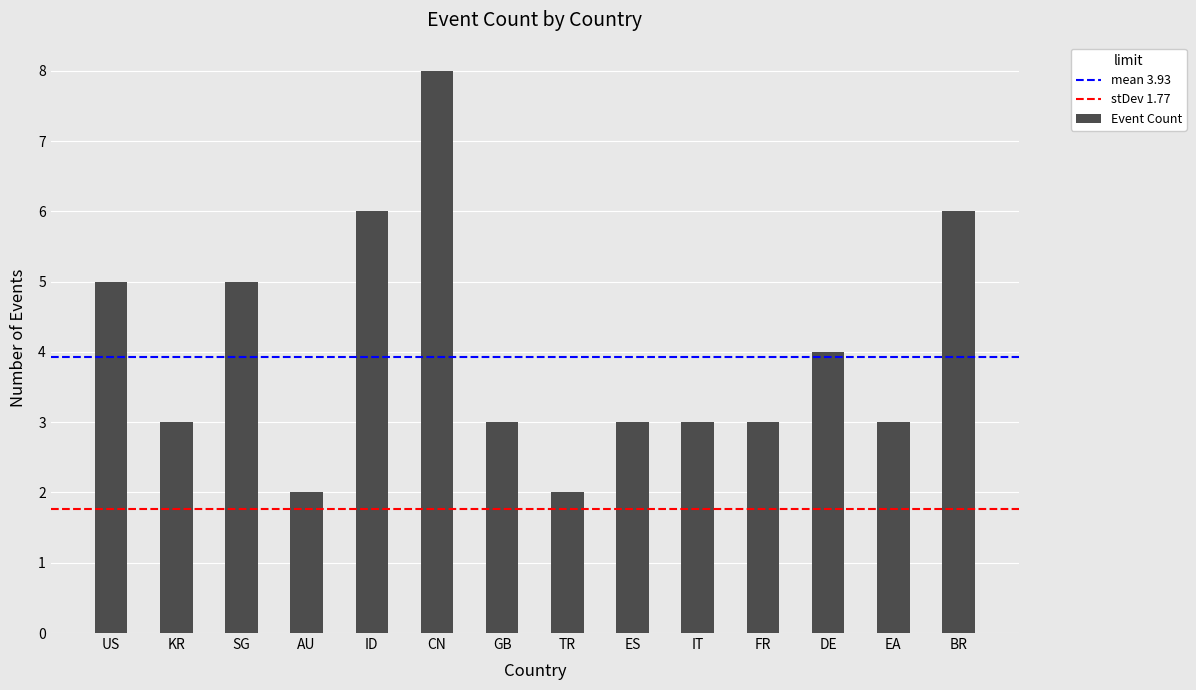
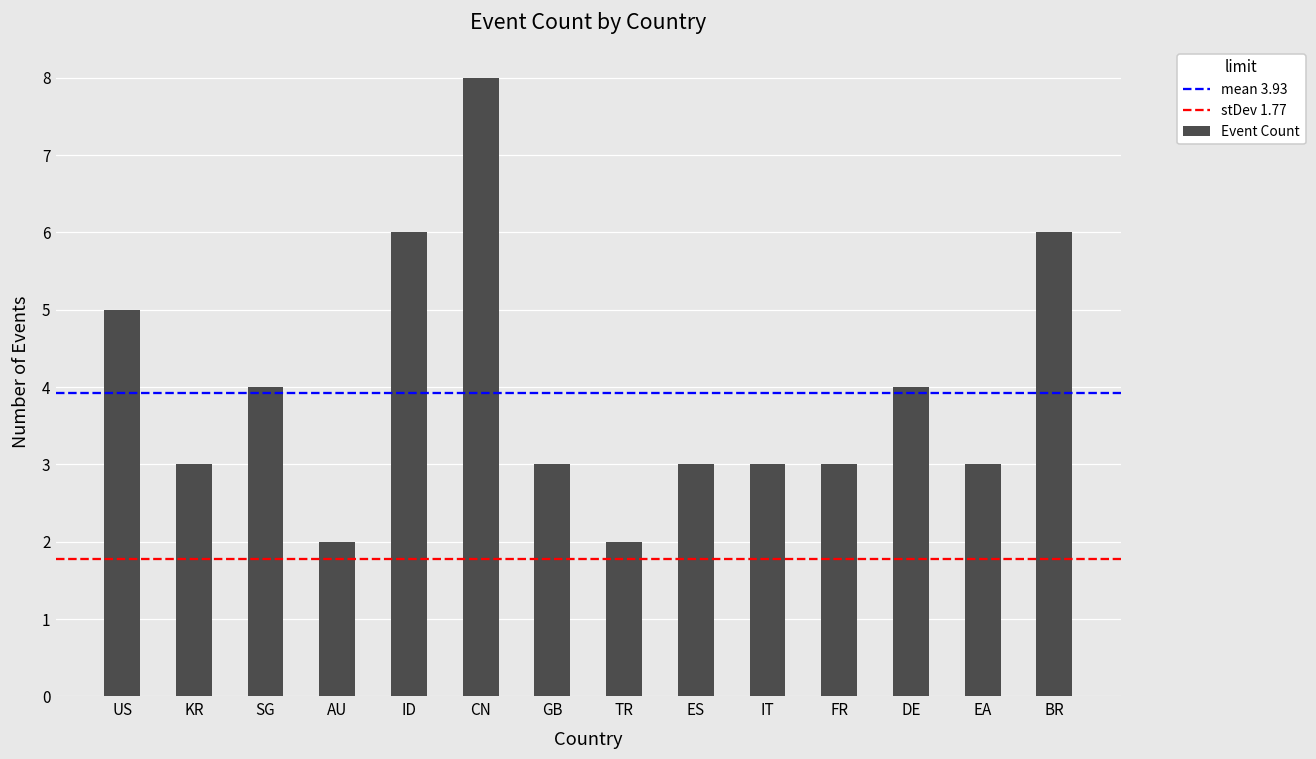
  {
    "US": 5,
    "KR": 3,
-   "SG": 5,
+   "SG": 4,
    "AU": 2,
    "ID": 6,
    "CN": 8,
    "GB": 3,
    "TR": 2,
    "ES": 3,
    "IT": 3,
    "FR": 3,
    "DE": 4,
    "EA": 3,
    "BR": 6
  }
